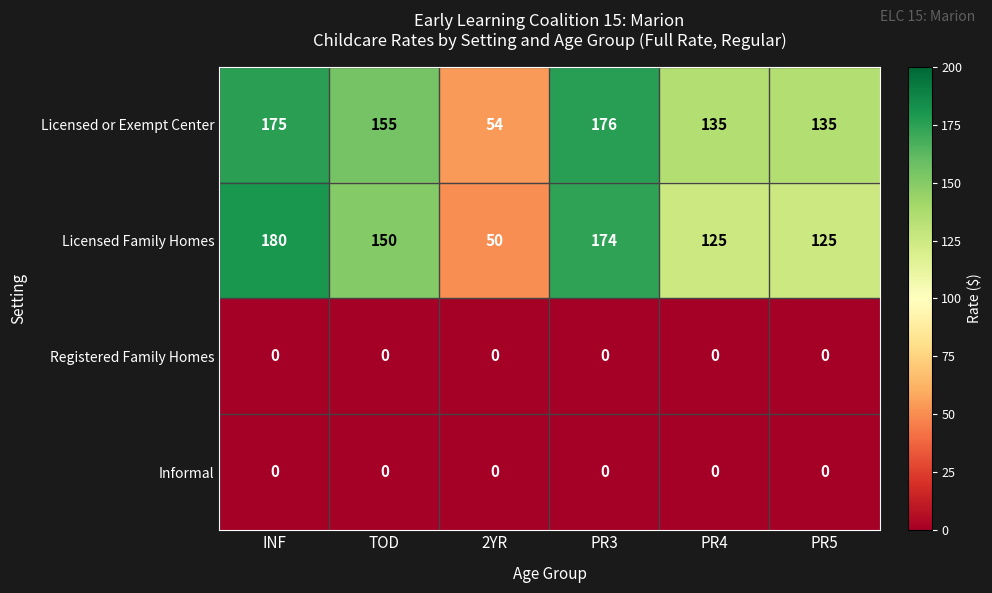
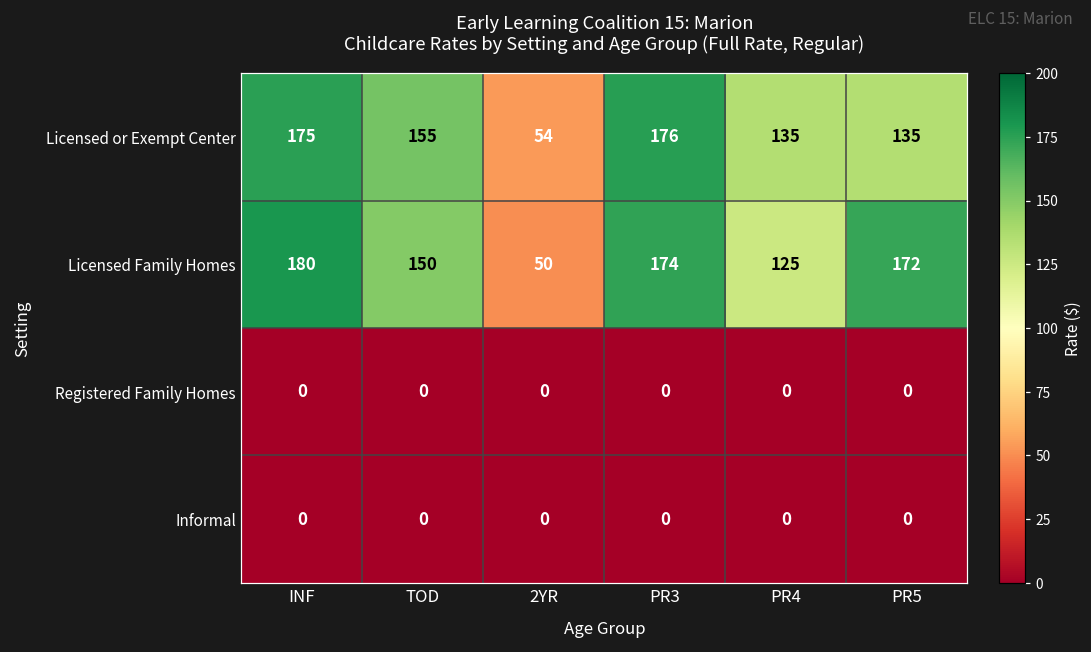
  {
    "Licensed or Exempt Center": {
      "INF": 175,
      "TOD": 155,
      "2YR": 54,
      "PR3": 176,
      "PR4": 135,
      "PR5": 135
    },
    "Licensed Family Homes": {
      "INF": 180,
      "TOD": 150,
      "2YR": 50,
      "PR3": 174,
      "PR4": 125,
-     "PR5": 125
+     "PR5": 172
    },
    "Registered Family Homes": {
      "INF": 0,
      "TOD": 0,
      "2YR": 0,
      "PR3": 0,
      "PR4": 0,
      "PR5": 0
    },
    "Informal": {
      "INF": 0,
      "TOD": 0,
      "2YR": 0,
      "PR3": 0,
      "PR4": 0,
      "PR5": 0
    }
  }
